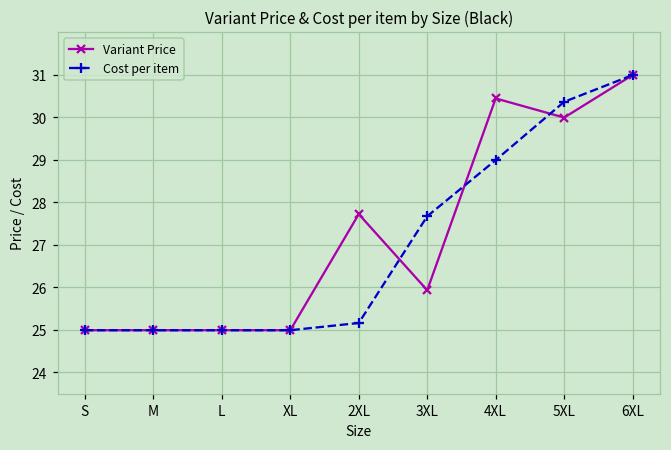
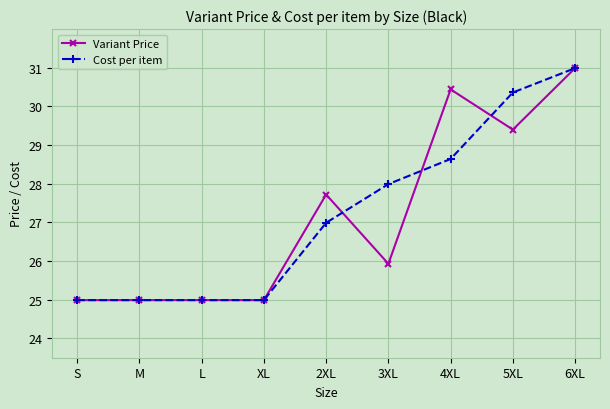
  {
    "Variant Price": {
      "2XL": 27.7,
      "3XL": 25.9,
      "4XL": 30.4,
-     "5XL": 30.0
+     "5XL": 29.4
    },
    "Cost per item": {
-     "2XL": 25.2,
-     "3XL": 27.7,
-     "4XL": 29.0,
+     "2XL": 27.0,
+     "3XL": 28.0,
+     "4XL": 28.6,
      "5XL": 30.4
    }
  }
